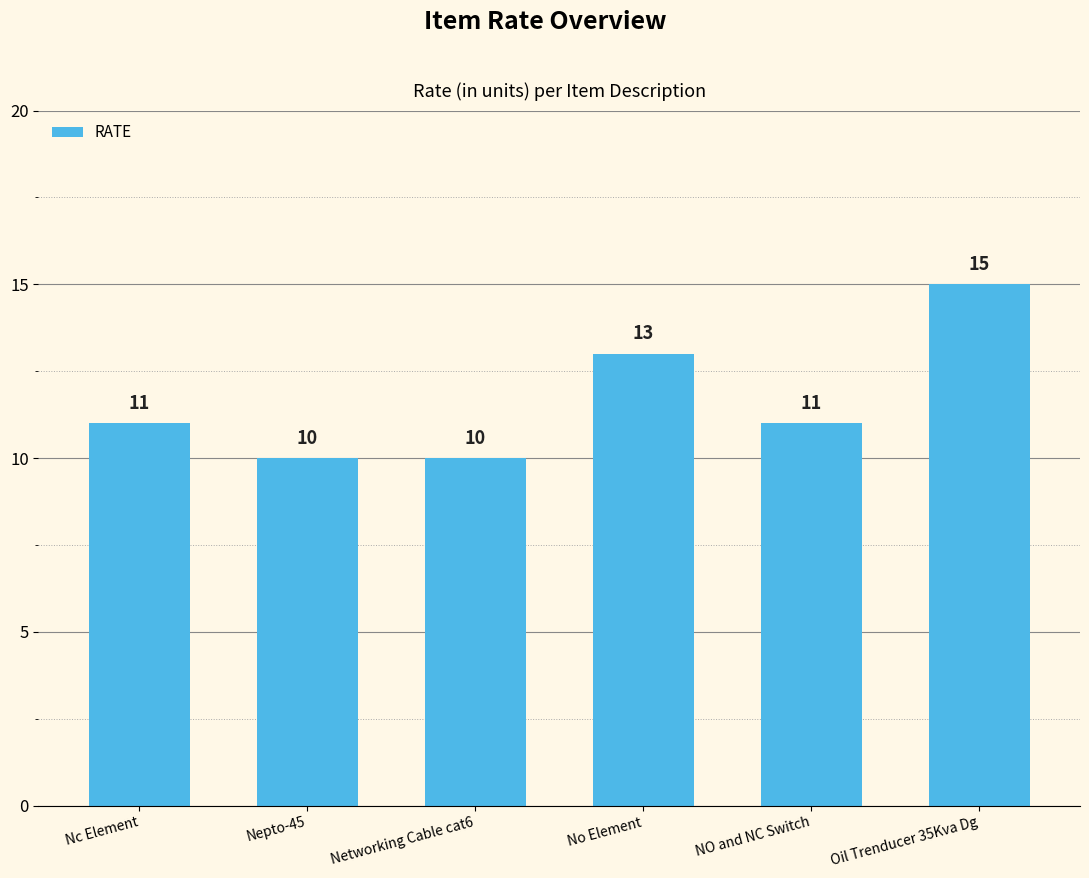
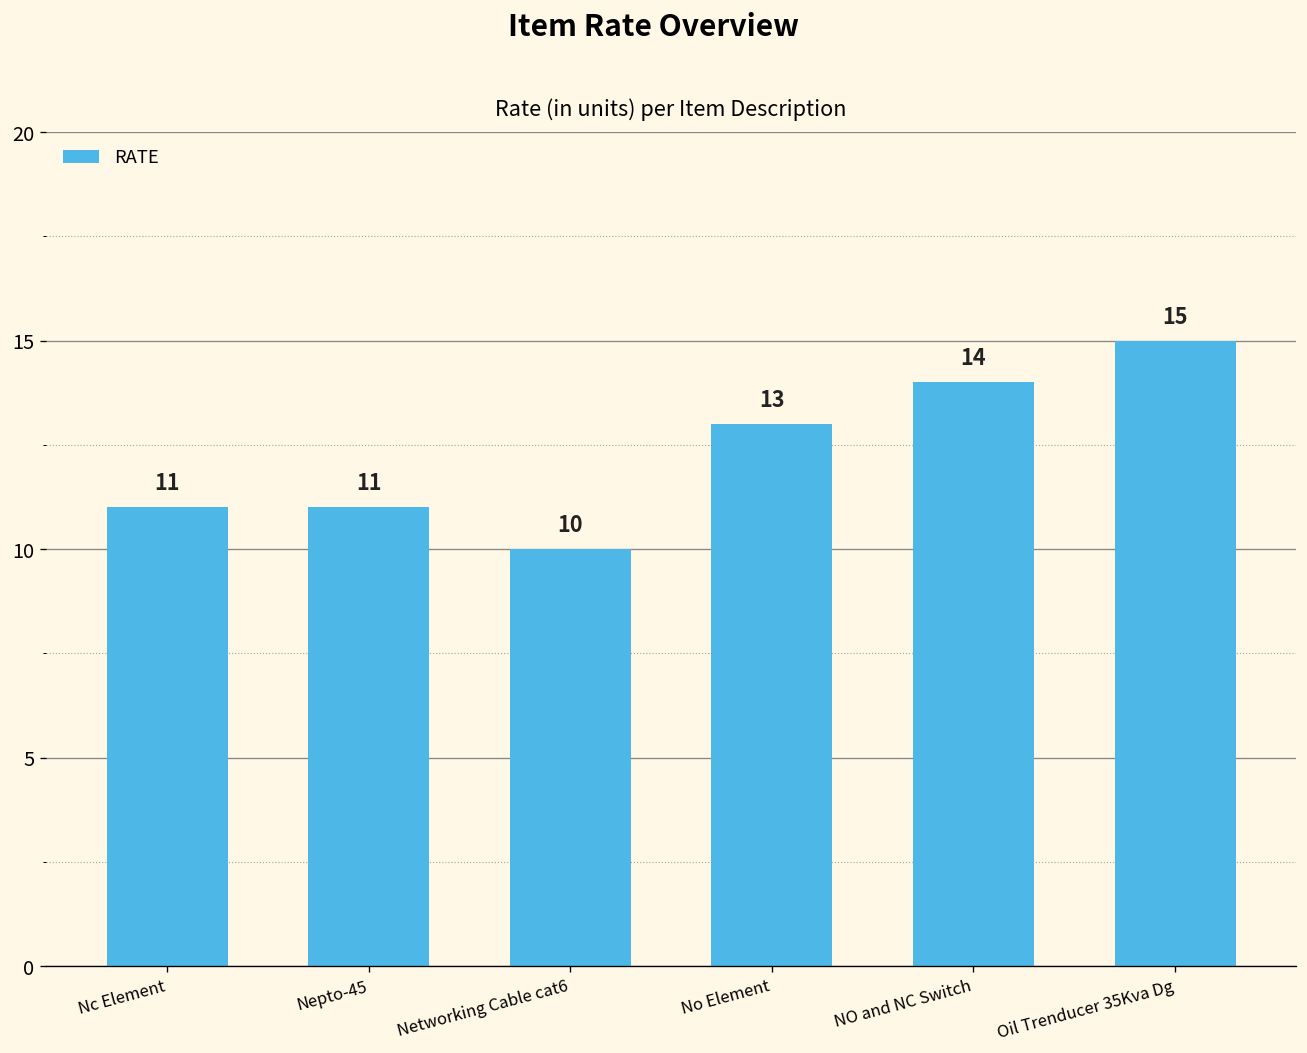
  {
    "Nc Element": 11,
-   "Nepto-45": 10,
+   "Nepto-45": 11,
    "Networking Cable cat6": 10,
    "No Element": 13,
-   "NO and NC Switch": 11,
+   "NO and NC Switch": 14,
    "Oil Trenducer 35Kva Dg": 15
  }
